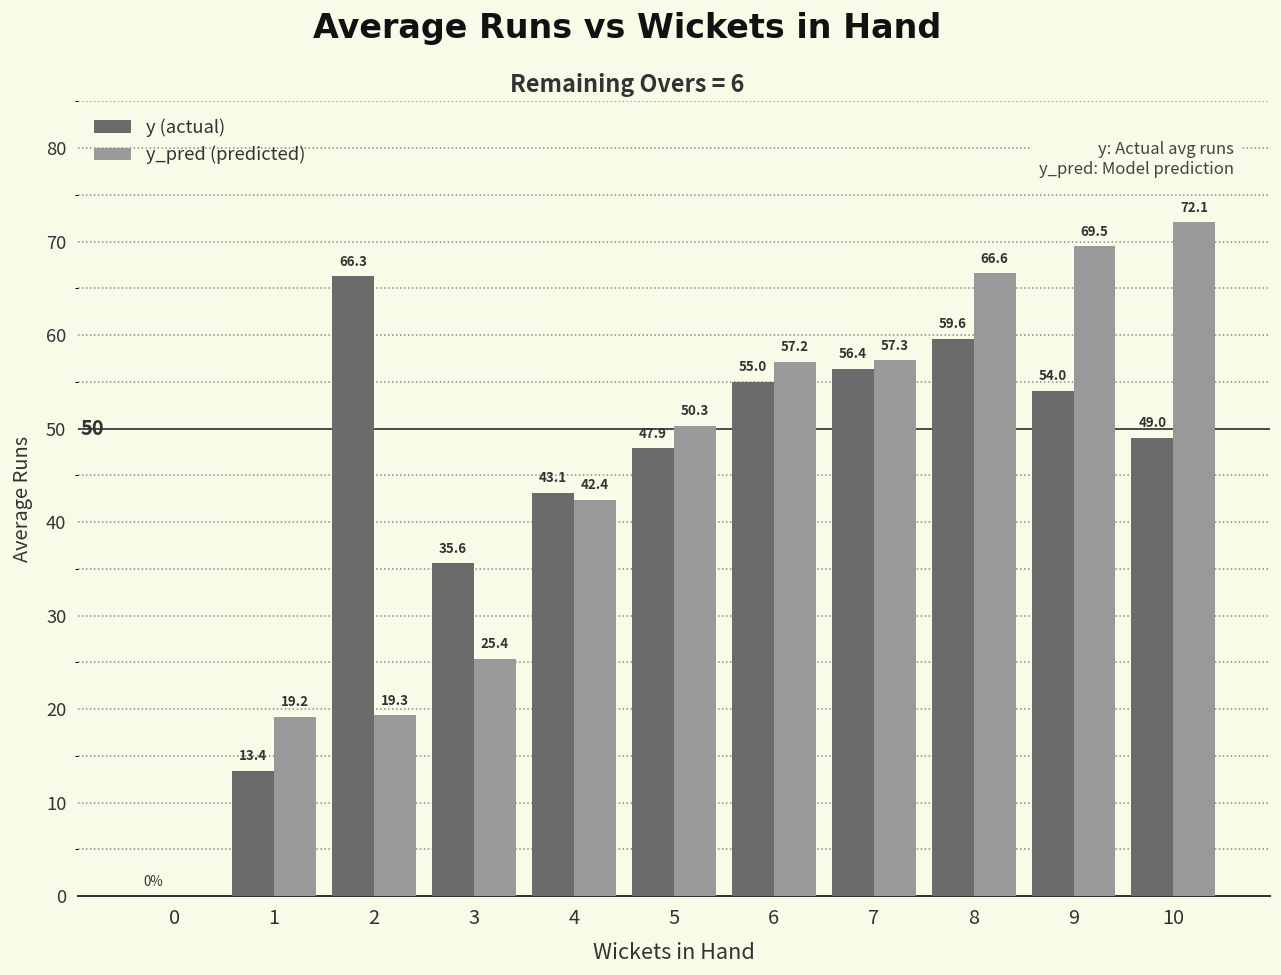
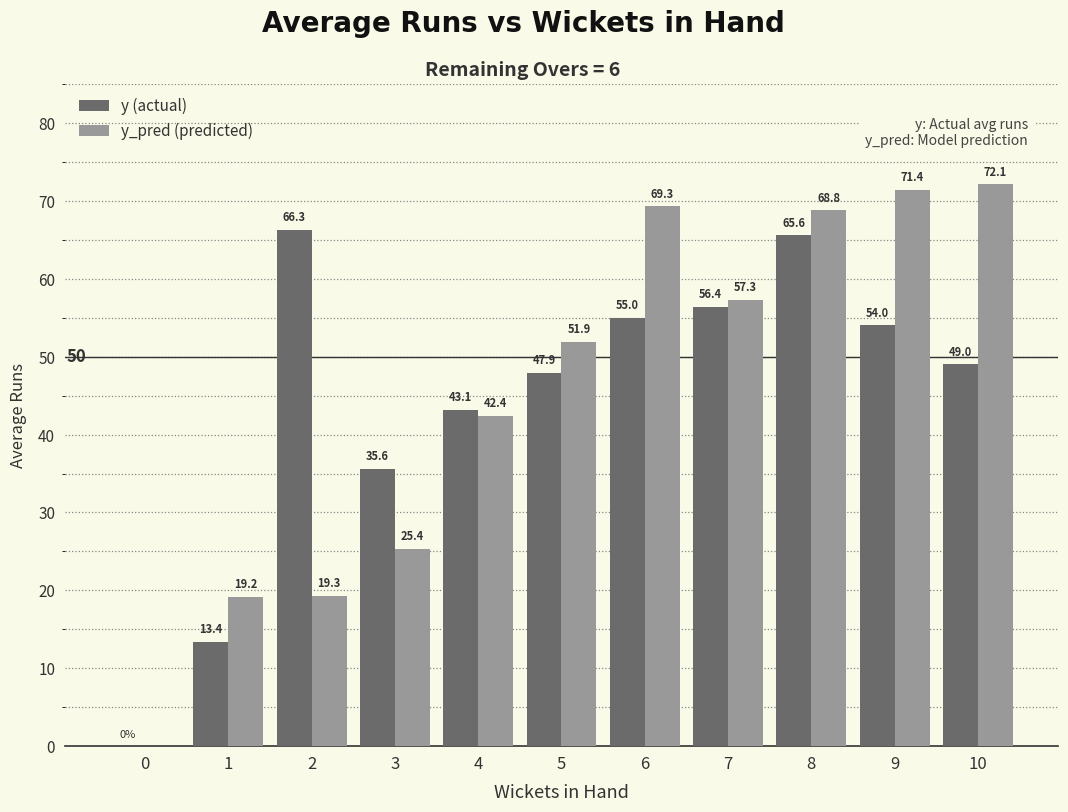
  {
    "y (actual)": {
      "0": "0%",
      "1": "13.4",
      "2": "66.3",
      "3": "35.6",
      "4": "43.1",
      "5": "47.9",
      "6": "55.0",
      "7": "56.4",
-     "8": "59.6",
+     "8": "65.6",
      "9": "54.0",
      "10": "49.0"
    },
    "y_pred (predicted)": {
      "1": "19.2",
      "2": "19.3",
      "3": "25.4",
      "4": "42.4",
-     "5": "50.3",
-     "6": "57.2",
+     "5": "51.9",
+     "6": "69.3",
      "7": "57.3",
-     "8": "66.6",
-     "9": "69.5",
+     "8": "68.8",
+     "9": "71.4",
      "10": "72.1"
    }
  }
